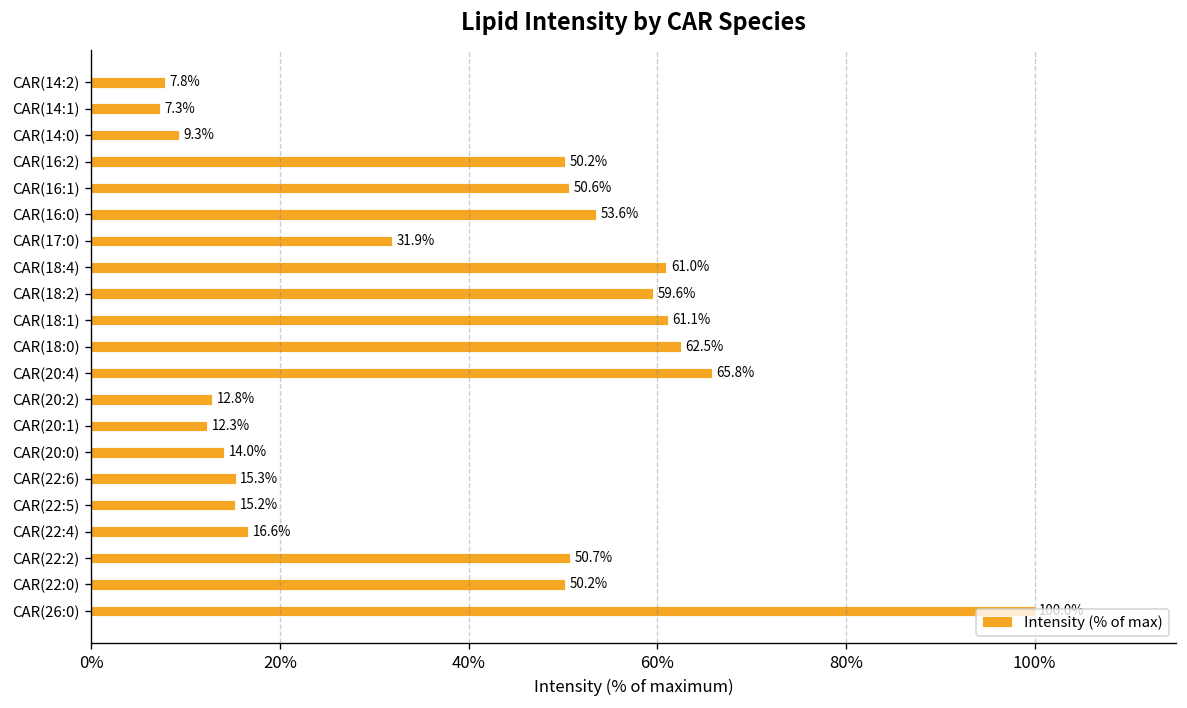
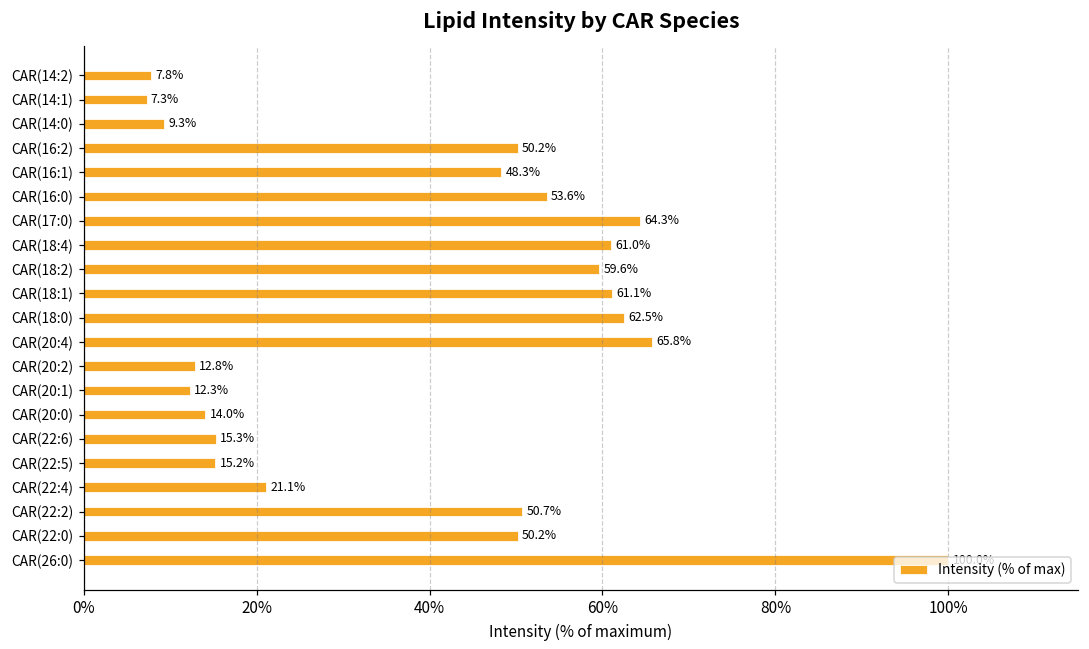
  {
    "CAR(14:2)": "7.8%",
    "CAR(14:1)": "7.3%",
    "CAR(14:0)": "9.3%",
    "CAR(16:2)": "50.2%",
-   "CAR(16:1)": "50.6%",
+   "CAR(16:1)": "48.3%",
    "CAR(16:0)": "53.6%",
-   "CAR(17:0)": "31.9%",
+   "CAR(17:0)": "64.3%",
    "CAR(18:4)": "61.0%",
    "CAR(18:2)": "59.6%",
    "CAR(18:1)": "61.1%",
    "CAR(18:0)": "62.5%",
    "CAR(20:4)": "65.8%",
    "CAR(20:2)": "12.8%",
    "CAR(20:1)": "12.3%",
    "CAR(20:0)": "14.0%",
    "CAR(22:6)": "15.3%",
    "CAR(22:5)": "15.2%",
-   "CAR(22:4)": "16.6%",
+   "CAR(22:4)": "21.1%",
    "CAR(22:2)": "50.7%",
    "CAR(22:0)": "50.2%"
  }
